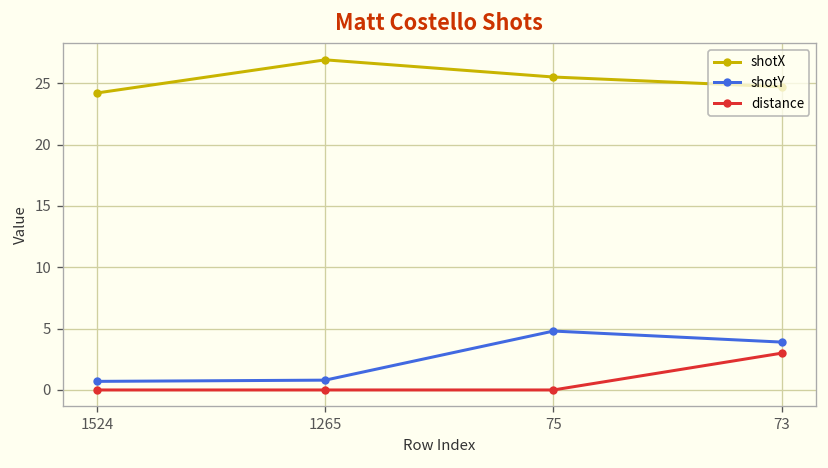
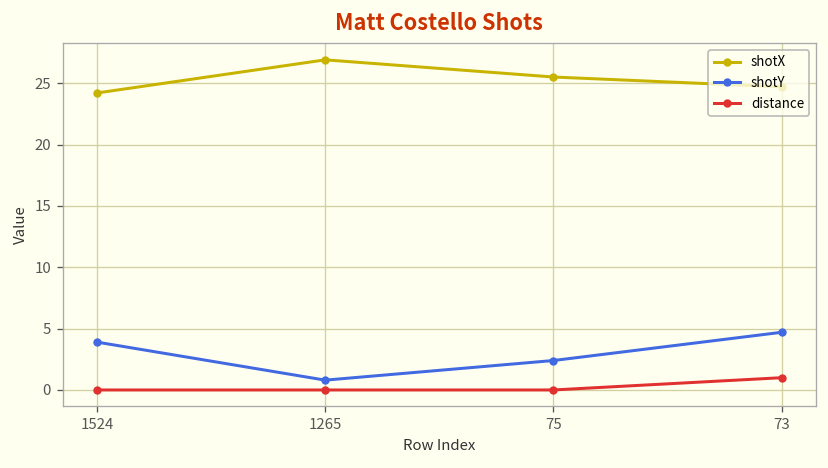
  {
    "shotX": {
      "1524": 24.2,
      "1265": 26.9,
      "75": 25.5
    },
    "shotY": {
-     "1524": 0.7,
+     "1524": 3.9,
      "1265": 0.8,
-     "75": 4.8,
-     "73": 3.9
+     "75": 2.4,
+     "73": 4.7
    },
    "distance": {
      "1524": 0,
      "1265": 0,
      "75": 0,
-     "73": 3
+     "73": 1
    }
  }
